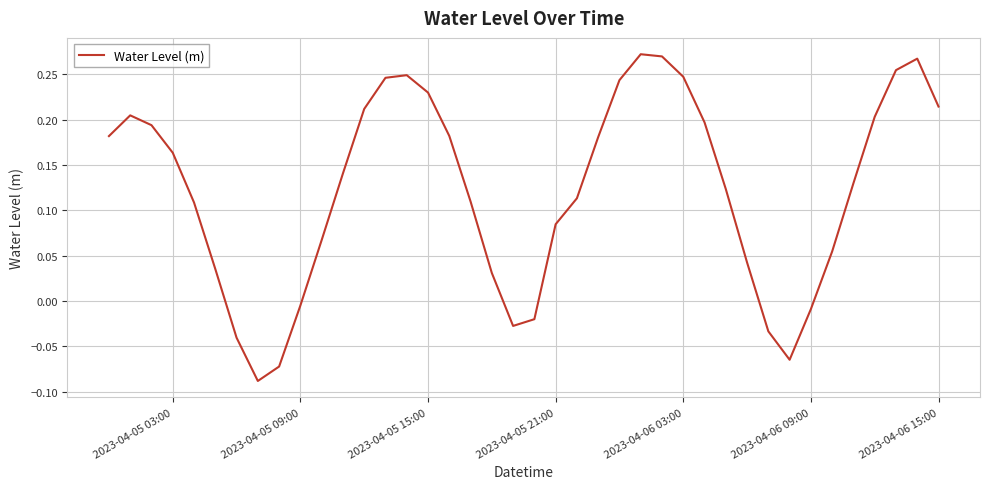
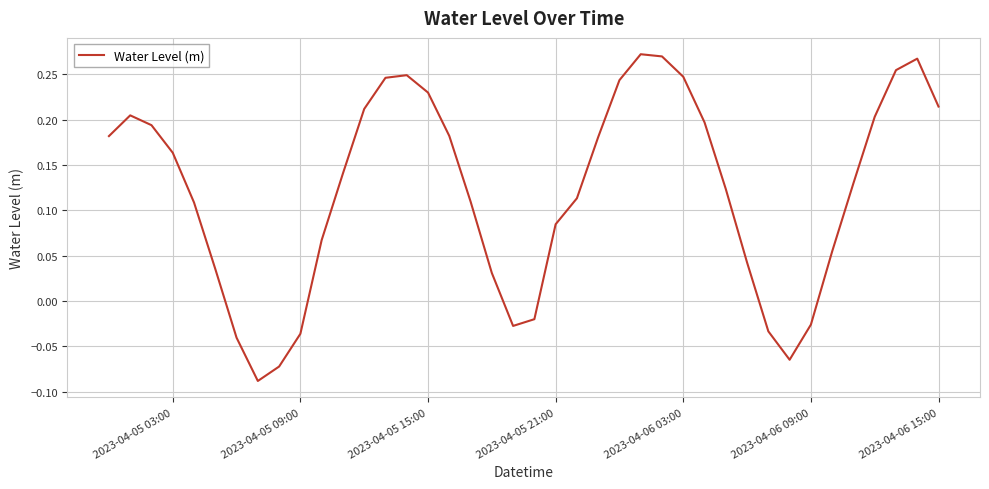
  {
    "2023-04-05 03:00": 0.16,
-   "2023-04-05 09:00": -0.01,
+   "2023-04-05 09:00": -0.04,
    "2023-04-05 15:00": 0.23,
    "2023-04-05 21:00": 0.08,
    "2023-04-06 03:00": 0.25,
-   "2023-04-06 09:00": -0.01,
+   "2023-04-06 09:00": -0.03,
    "2023-04-06 15:00": 0.21
  }
